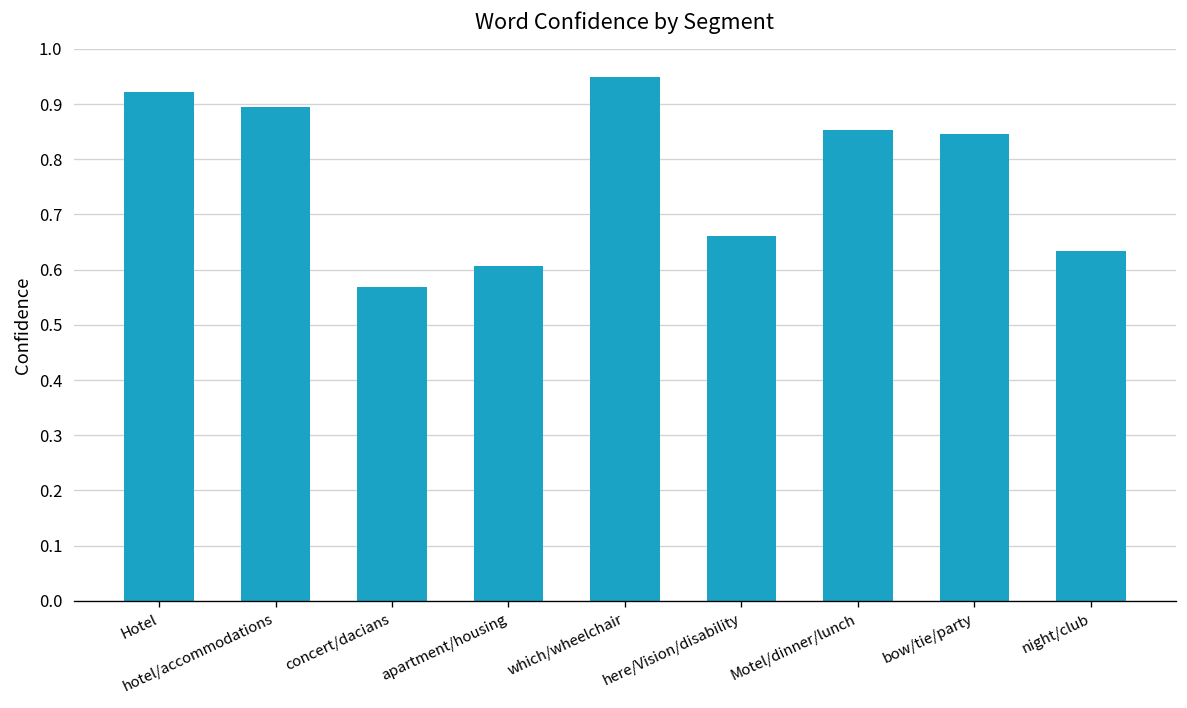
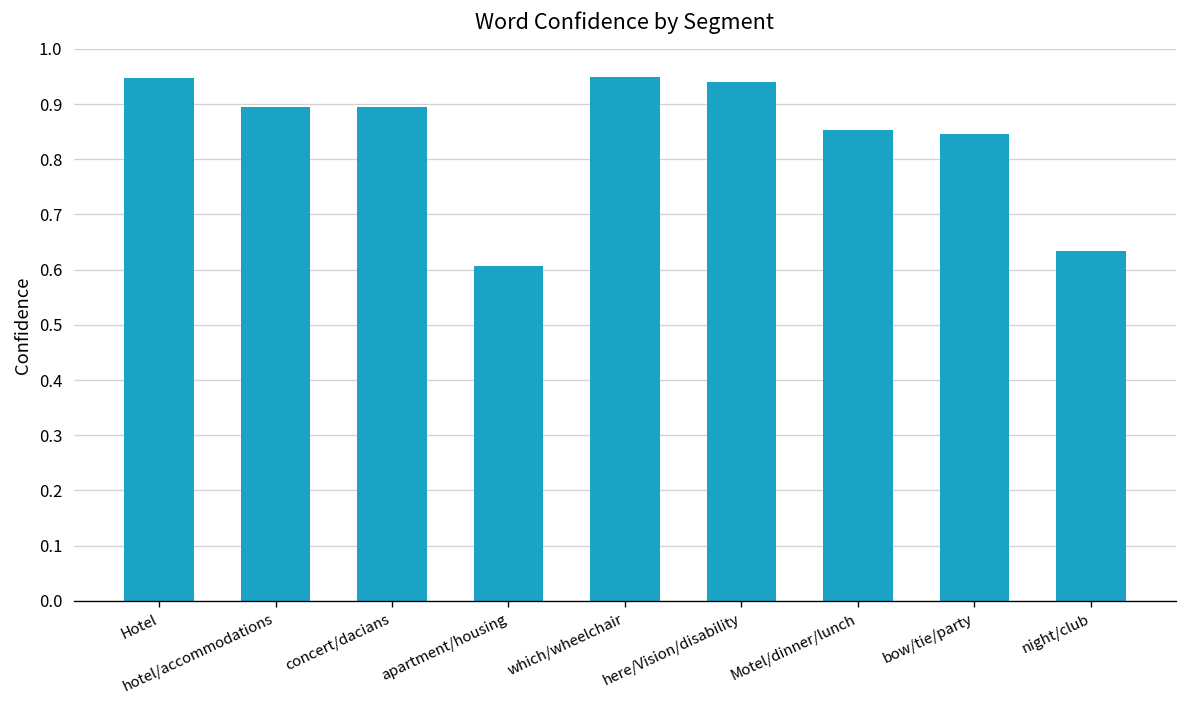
  {
-   "Hotel": 0.92,
+   "Hotel": 0.95,
    "hotel/accommodations": 0.89,
-   "concert/dacians": 0.57,
+   "concert/dacians": 0.89,
    "apartment/housing": 0.61,
    "which/wheelchair": 0.95,
-   "here/Vision/disability": 0.66,
+   "here/Vision/disability": 0.94,
    "Motel/dinner/lunch": 0.85,
    "bow/tie/party": 0.85,
    "night/club": 0.63
  }
